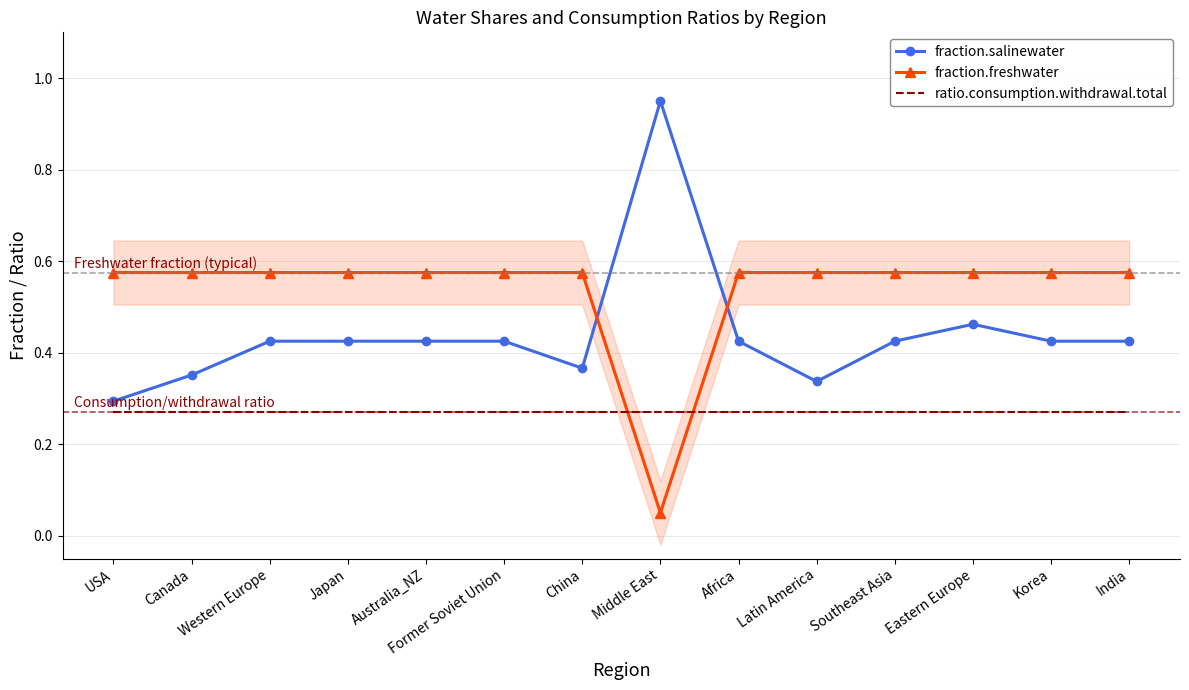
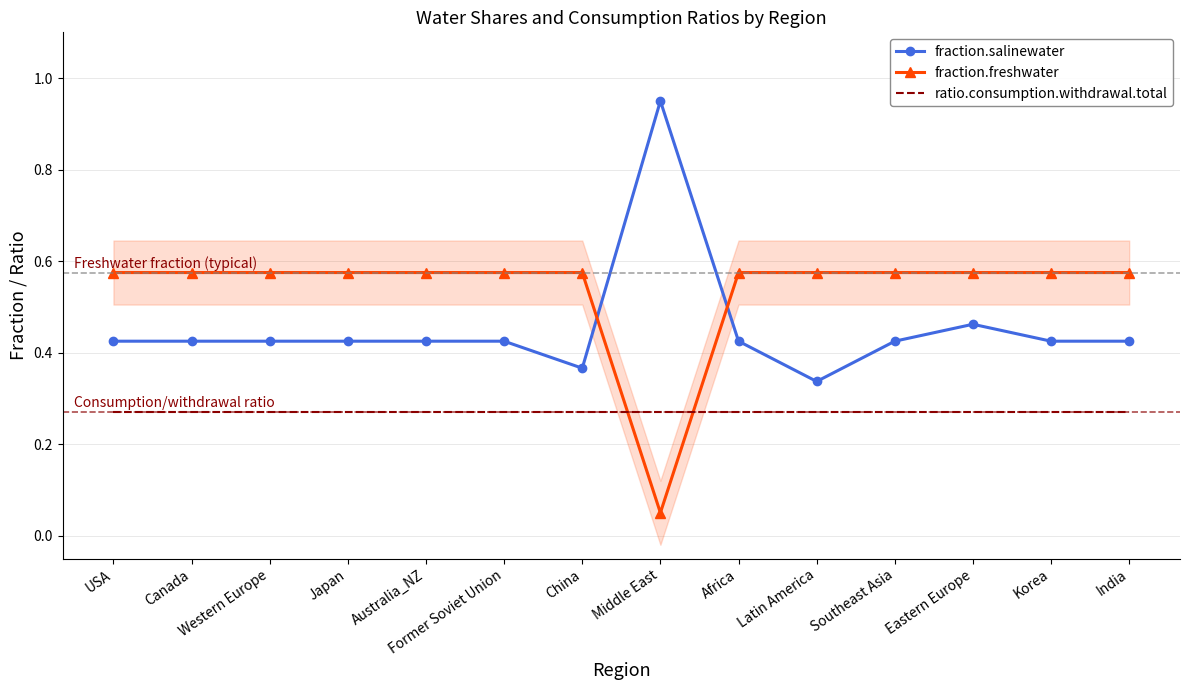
  {
    "fraction.salinewater": {
-     "USA": 0.29,
-     "Canada": 0.35,
+     "USA": 0.43,
+     "Canada": 0.43,
      "Western Europe": 0.43,
      "Japan": 0.43,
      "Australia_NZ": 0.43,
      "Former Soviet Union": 0.43,
      "China": 0.37,
      "Middle East": 0.95,
      "Africa": 0.43,
      "Latin America": 0.34,
      "Southeast Asia": 0.43,
      "Eastern Europe": 0.46,
      "Korea": 0.43,
      "India": 0.43
    },
    "ratio.consumption.withdrawal.total": {
      "USA": 0.27,
      "Canada": 0.27,
      "Western Europe": 0.27,
      "Japan": 0.27,
      "Australia_NZ": 0.27,
      "Former Soviet Union": 0.27,
      "China": 0.27,
      "Middle East": 0.27,
      "Africa": 0.27,
      "Latin America": 0.27,
      "Southeast Asia": 0.27,
      "Eastern Europe": 0.27,
      "Korea": 0.27,
      "India": 0.27
    }
  }
